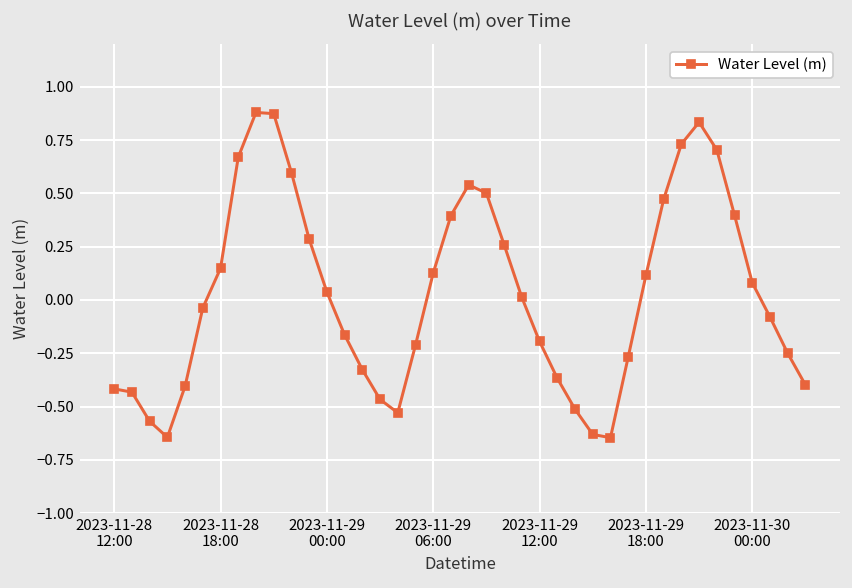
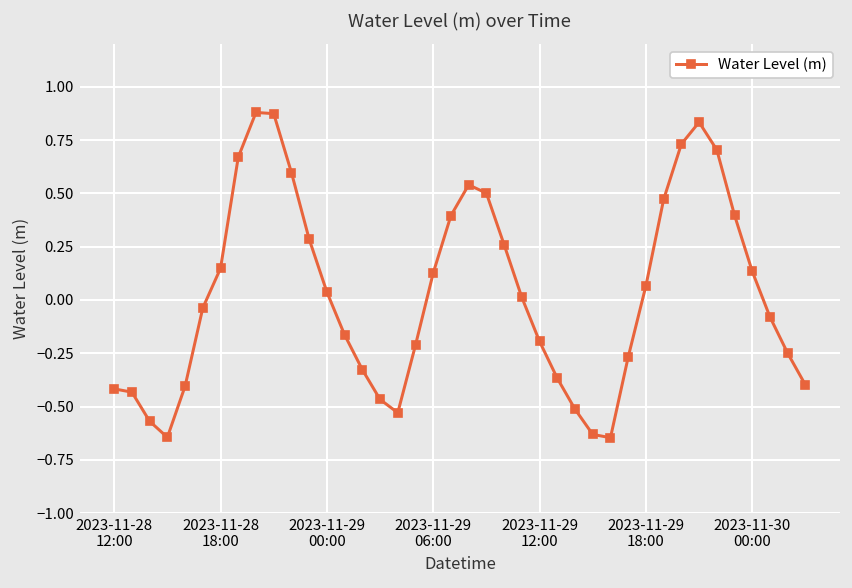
  {
    "2023-11-28 12:00": -0.42,
    "2023-11-28 18:00": 0.15,
    "2023-11-29 00:00": 0.04,
    "2023-11-29 06:00": 0.13,
    "2023-11-29 12:00": -0.19,
-   "2023-11-29 18:00": 0.12,
-   "2023-11-30 00:00": 0.08
+   "2023-11-29 18:00": 0.07,
+   "2023-11-30 00:00": 0.13
  }
